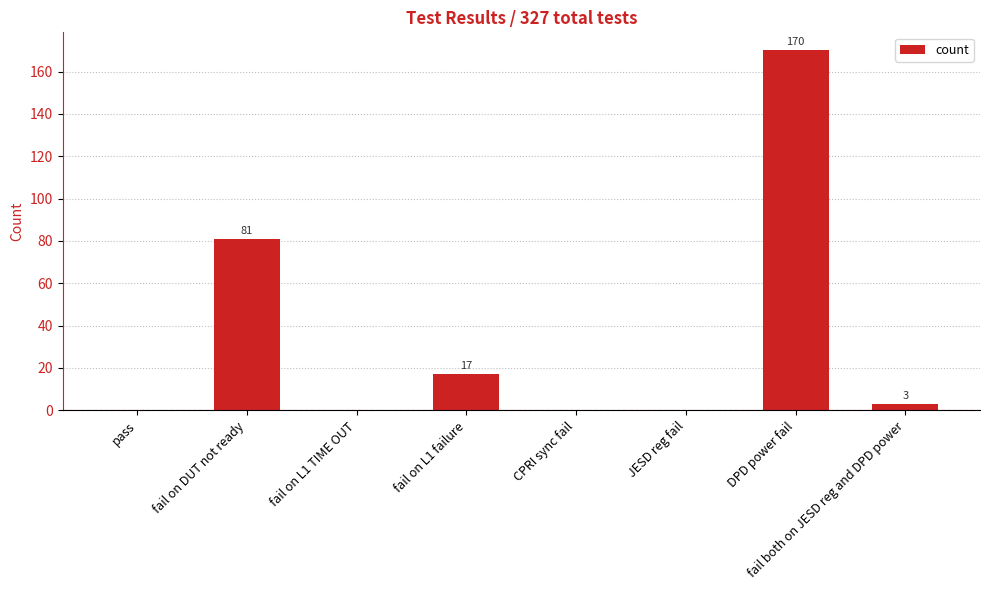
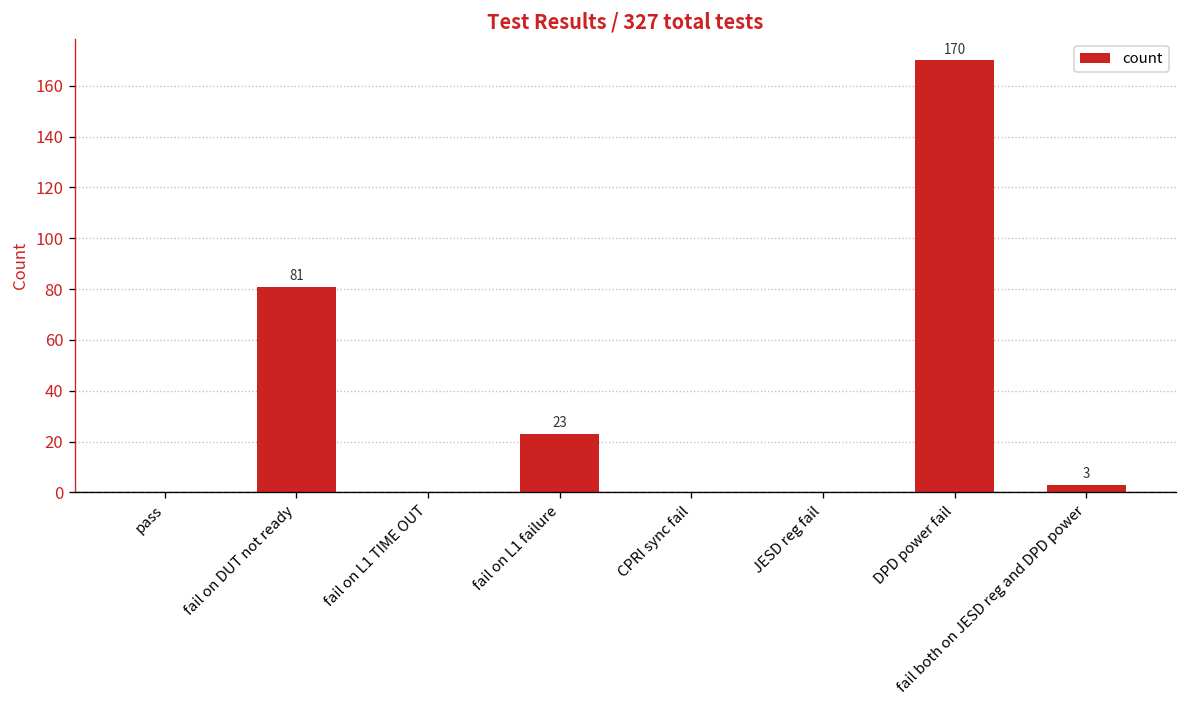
  {
    "fail on DUT not ready": 81,
-   "fail on L1 failure": 17,
+   "fail on L1 failure": 23,
    "DPD power fail": 170,
    "fail both on JESD reg and DPD power": 3
  }
